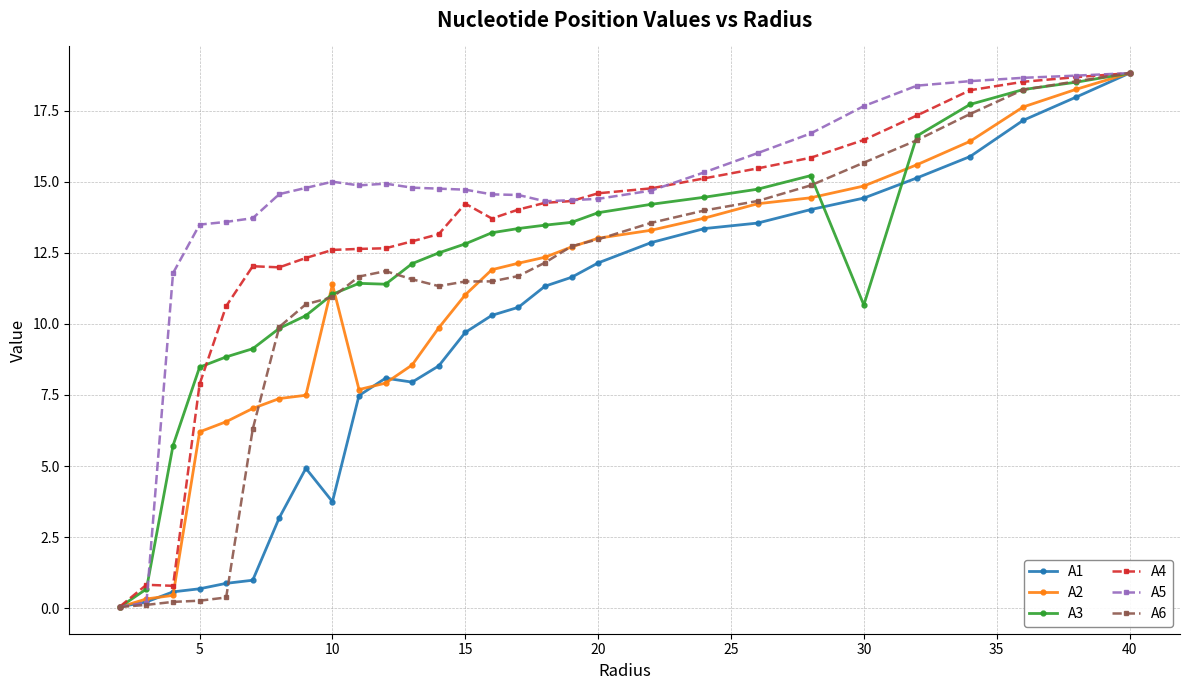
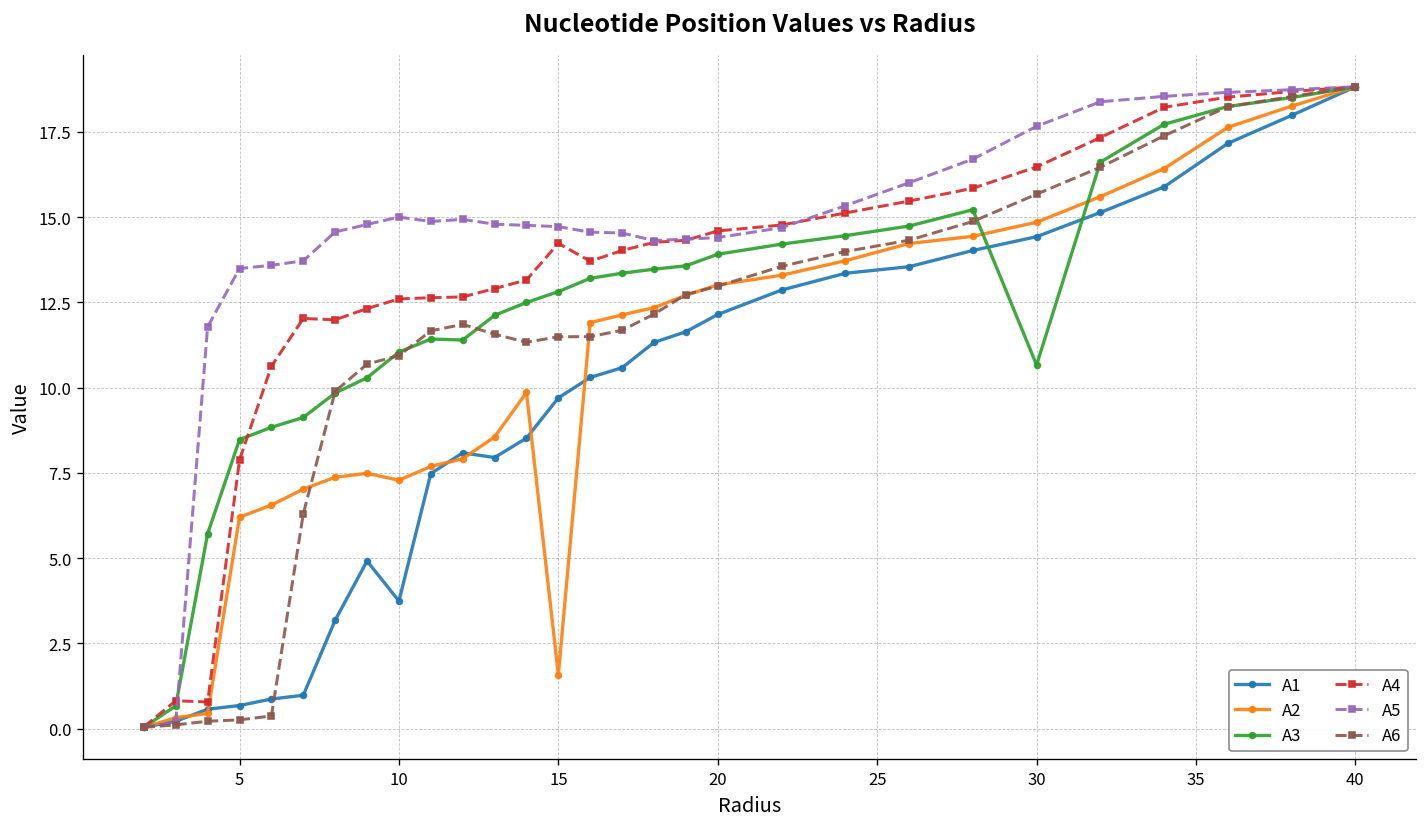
  {
    "A1": {
      "5": 0.7,
      "10": 3.7,
      "15": 9.7,
      "20": 12.1,
      "30": 14.4
    },
    "A2": {
      "5": 6.2,
-     "10": 11.4,
-     "15": 11.0,
+     "10": 7.3,
+     "15": 1.6,
      "30": 14.9
    },
    "A3": {
      "5": 8.5,
      "10": 11.0,
      "15": 12.8,
      "20": 13.9,
      "30": 10.7
    },
    "A4": {
      "5": 7.9,
      "10": 12.6,
      "15": 14.2,
      "20": 14.6,
      "30": 16.5
    },
    "A5": {
      "5": 13.5,
      "10": 15.0,
      "15": 14.7,
      "20": 14.4,
      "30": 17.7
    },
    "A6": {
      "5": 0.3,
      "10": 10.9,
      "15": 11.5,
      "30": 15.7
    }
  }
